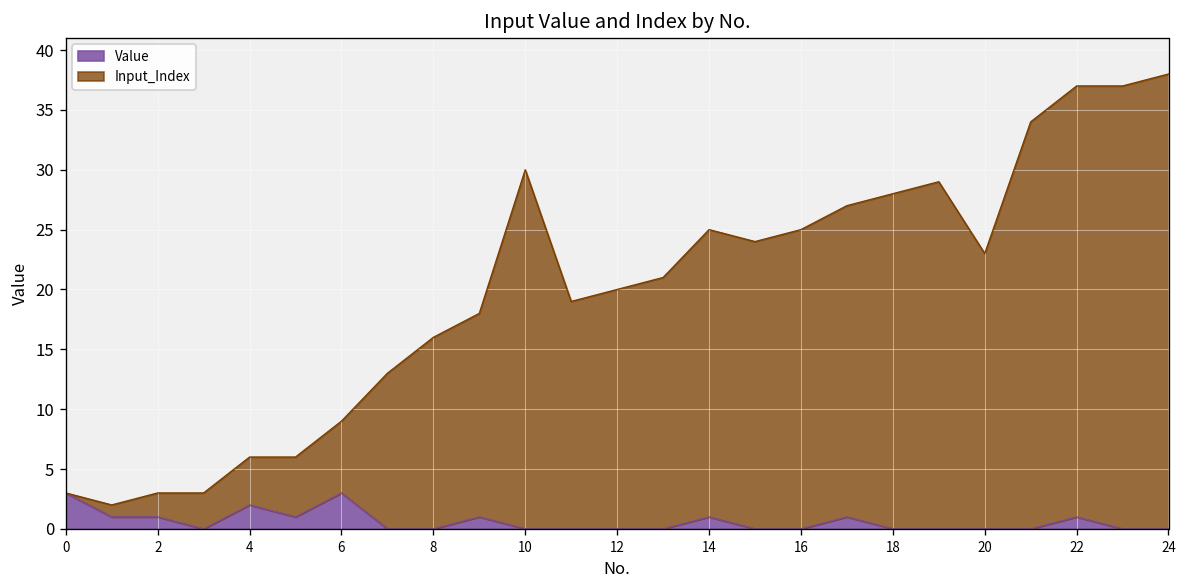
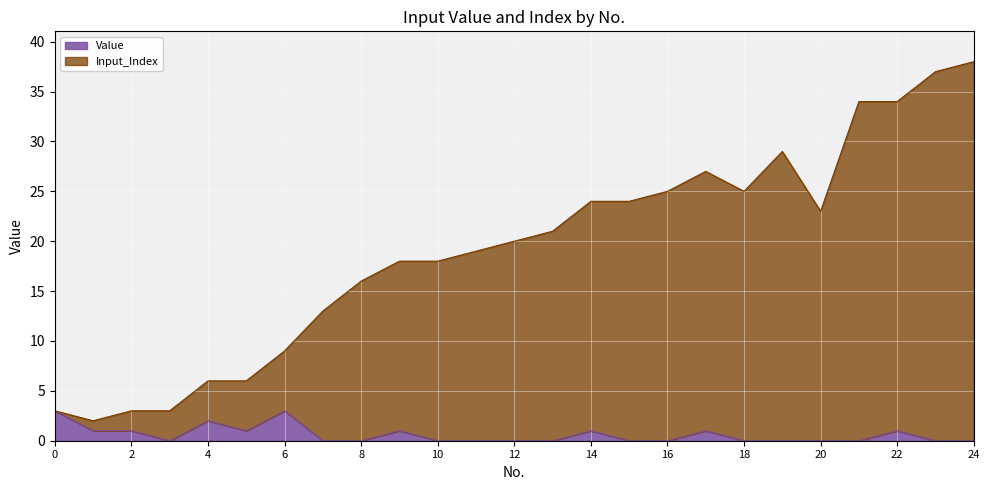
  {
    "Value": {
      "2": 1,
      "4": 2,
      "6": 3,
      "8": 0,
      "10": 0,
      "12": 0,
      "14": 1,
      "16": 0,
      "18": 0,
      "20": 0,
      "22": 1,
      "24": 0
    },
    "Input_Index": {
      "2": 2,
      "4": 4,
      "6": 6,
      "8": 16,
-     "10": 30,
+     "10": 18,
      "12": 20,
-     "14": 24,
+     "14": 23,
      "16": 25,
-     "18": 28,
+     "18": 25,
      "20": 23,
-     "22": 36,
+     "22": 33,
      "24": 38
    }
  }
